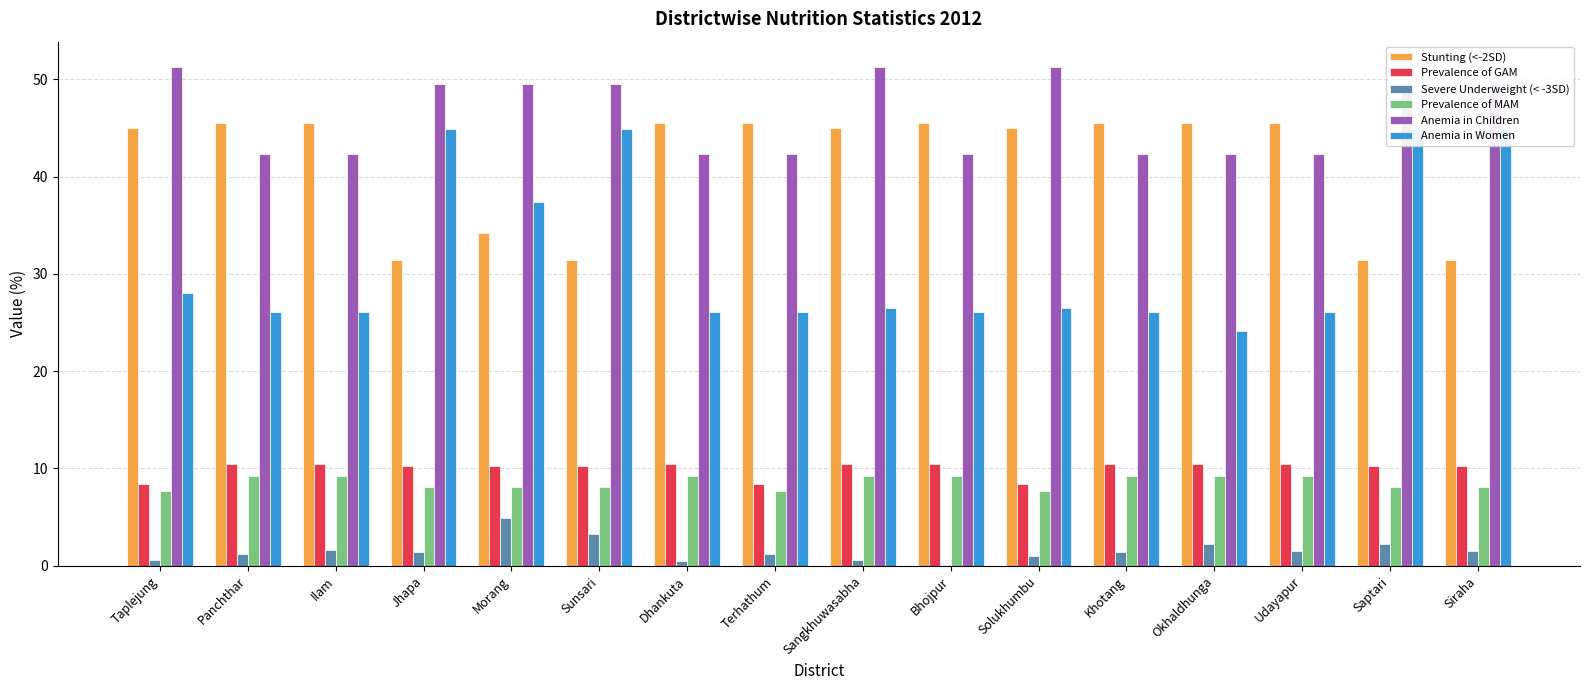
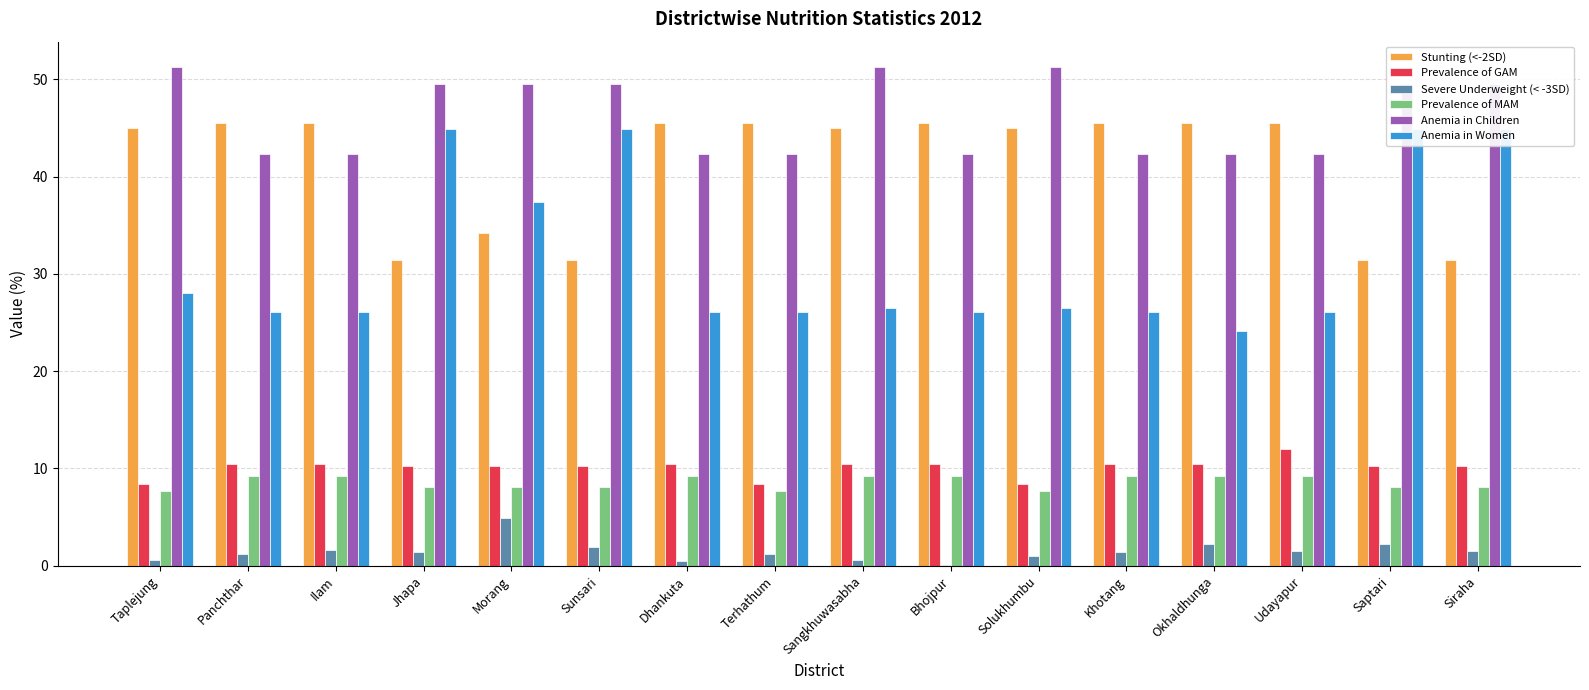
  {
    "Stunting (<-2SD)": {
      "Taplejung": 45,
      "Panchthar": 46,
      "Ilam": 46,
      "Jhapa": 31,
      "Morang": 34,
      "Sunsari": 31,
      "Dhankuta": 46,
      "Terhathum": 46,
      "Sangkhuwasabha": 45,
      "Bhojpur": 46,
      "Solukhumbu": 45,
      "Khotang": 46,
      "Okhaldhunga": 46,
      "Udayapur": 46,
      "Saptari": 31,
      "Siraha": 31
    },
    "Prevalence of GAM": {
      "Taplejung": 8,
      "Panchthar": 11,
      "Ilam": 11,
      "Jhapa": 10,
      "Morang": 10,
      "Sunsari": 10,
      "Dhankuta": 11,
      "Terhathum": 8,
      "Sangkhuwasabha": 11,
      "Bhojpur": 11,
      "Solukhumbu": 8,
      "Khotang": 11,
      "Okhaldhunga": 11,
-     "Udayapur": 11,
+     "Udayapur": 12,
      "Saptari": 10,
      "Siraha": 10
    },
    "Severe Underweight (< -3SD)": {
      "Taplejung": 1,
      "Panchthar": 1,
      "Ilam": 2,
      "Jhapa": 1,
      "Morang": 5,
-     "Sunsari": 3,
+     "Sunsari": 2,
      "Dhankuta": 0,
      "Terhathum": 1,
      "Sangkhuwasabha": 1,
      "Solukhumbu": 1,
      "Khotang": 1,
      "Okhaldhunga": 2,
      "Udayapur": 2,
      "Saptari": 2,
      "Siraha": 1
    },
    "Prevalence of MAM": {
      "Taplejung": 8,
      "Panchthar": 9,
      "Ilam": 9,
      "Jhapa": 8,
      "Morang": 8,
      "Sunsari": 8,
      "Dhankuta": 9,
      "Terhathum": 8,
      "Sangkhuwasabha": 9,
      "Bhojpur": 9,
      "Solukhumbu": 8,
      "Khotang": 9,
      "Okhaldhunga": 9,
      "Udayapur": 9,
      "Saptari": 8,
      "Siraha": 8
    },
    "Anemia in Children": {
      "Taplejung": 51,
      "Panchthar": 42,
      "Ilam": 42,
      "Jhapa": 50,
      "Morang": 50,
      "Sunsari": 50,
      "Dhankuta": 42,
      "Terhathum": 42,
      "Sangkhuwasabha": 51,
      "Bhojpur": 42,
      "Solukhumbu": 51,
      "Khotang": 42,
      "Okhaldhunga": 42,
      "Udayapur": 42
    },
    "Anemia in Women": {
      "Taplejung": 28,
      "Panchthar": 26,
      "Ilam": 26,
      "Jhapa": 45,
      "Morang": 37,
      "Sunsari": 45,
      "Dhankuta": 26,
      "Terhathum": 26,
      "Sangkhuwasabha": 27,
      "Bhojpur": 26,
      "Solukhumbu": 27,
      "Khotang": 26,
      "Okhaldhunga": 24,
      "Udayapur": 26
    }
  }
